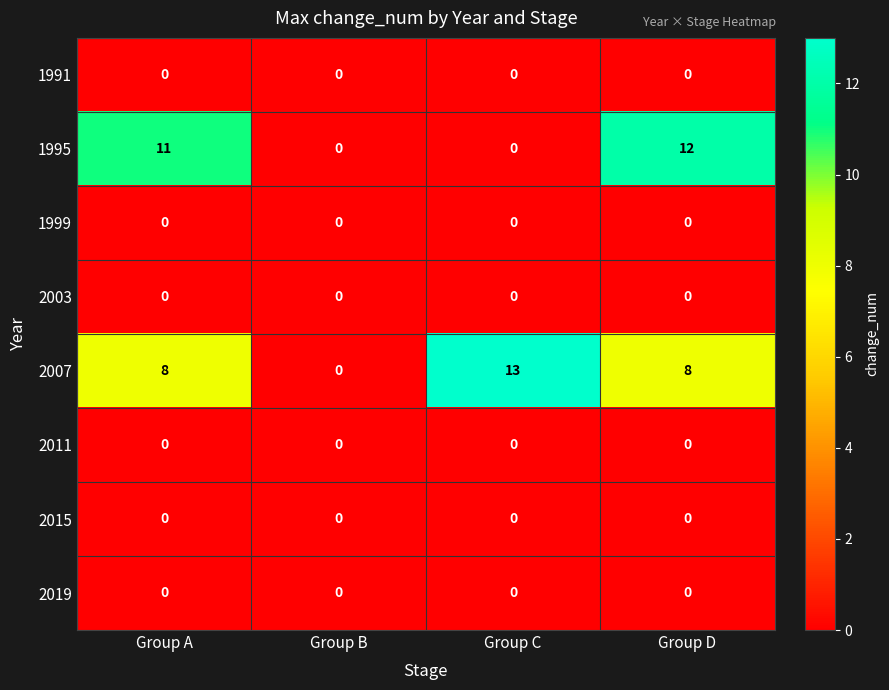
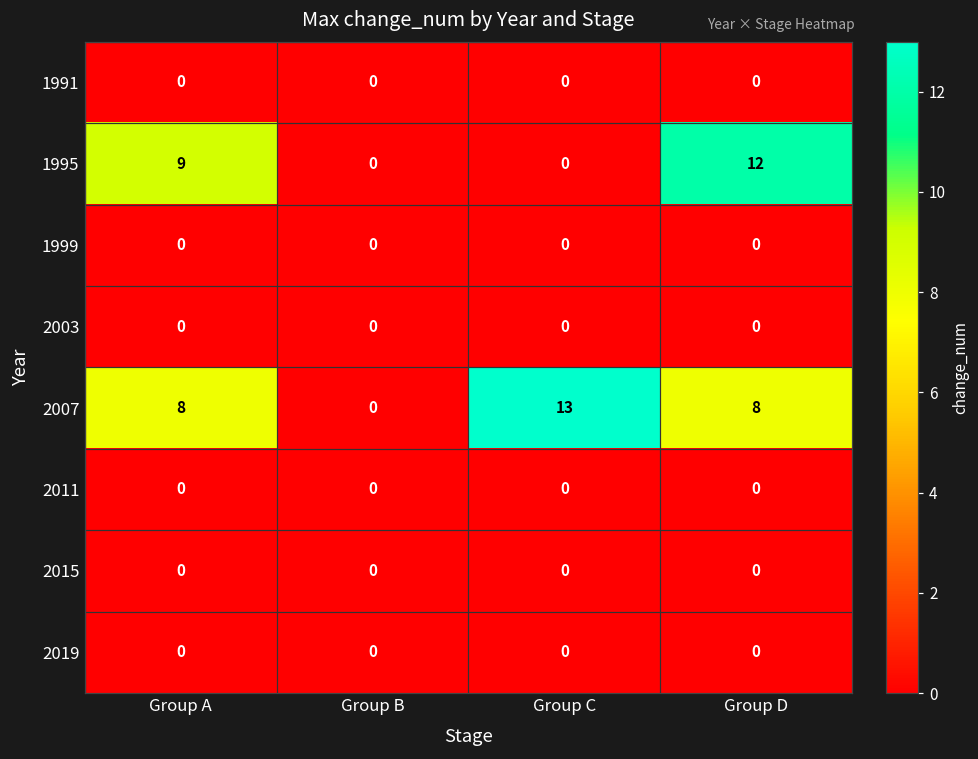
  {
    "1991": {
      "Group A": 0,
      "Group B": 0,
      "Group C": 0,
      "Group D": 0
    },
    "1995": {
-     "Group A": 11,
+     "Group A": 9,
      "Group B": 0,
      "Group C": 0,
      "Group D": 12
    },
    "1999": {
      "Group A": 0,
      "Group B": 0,
      "Group C": 0,
      "Group D": 0
    },
    "2003": {
      "Group A": 0,
      "Group B": 0,
      "Group C": 0,
      "Group D": 0
    },
    "2007": {
      "Group A": 8,
      "Group B": 0,
      "Group C": 13,
      "Group D": 8
    },
    "2011": {
      "Group A": 0,
      "Group B": 0,
      "Group C": 0,
      "Group D": 0
    },
    "2015": {
      "Group A": 0,
      "Group B": 0,
      "Group C": 0,
      "Group D": 0
    },
    "2019": {
      "Group A": 0,
      "Group B": 0,
      "Group C": 0,
      "Group D": 0
    }
  }
